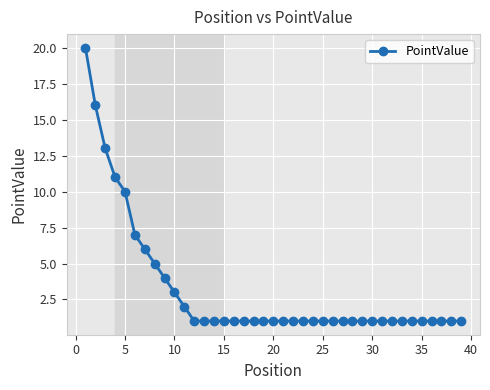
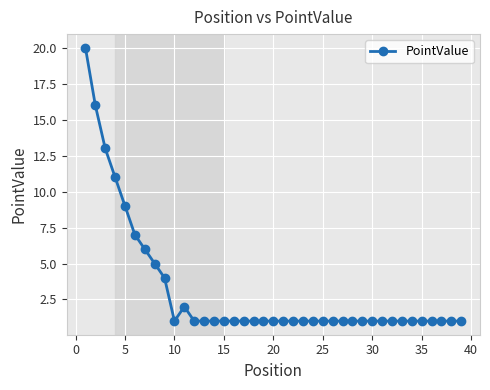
  {
-   "5": 10,
-   "10": 3,
+   "5": 9,
+   "10": 1,
    "15": 1,
    "20": 1,
    "25": 1,
    "30": 1,
    "35": 1
  }
